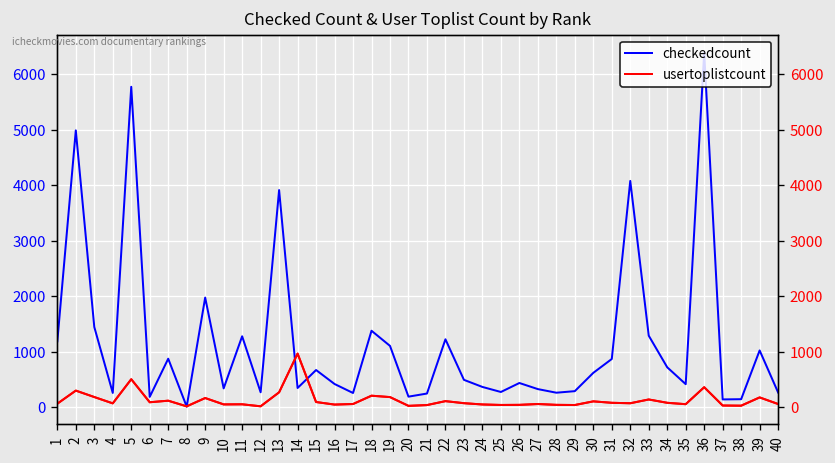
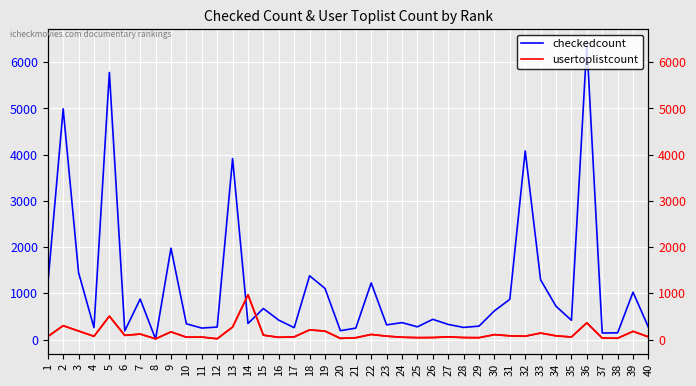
  {
    "checkedcount": {
      "1": 1200,
      "2": 5000,
      "3": 1400,
      "4": 300,
      "5": 5800,
      "6": 200,
      "7": 900,
      "9": 2000,
      "10": 300,
-     "11": 1300,
+     "11": 200,
      "12": 300,
      "13": 3900,
      "14": 300,
      "15": 700,
      "16": 400,
      "17": 300,
      "18": 1400,
      "19": 1100,
      "20": 200,
      "21": 200,
      "22": 1200,
-     "23": 500,
+     "23": 300,
      "24": 400,
      "25": 300,
      "26": 400,
      "27": 300,
      "28": 300,
      "29": 300,
      "30": 600,
      "31": 900,
      "32": 4100,
      "33": 1300,
      "34": 700,
      "35": 400,
      "37": 100,
      "38": 100,
      "39": 1000,
      "40": 300
    },
    "usertoplistcount": {
      "1": 100,
      "2": 300,
      "3": 200,
      "4": 100,
      "5": 500,
      "6": 100,
      "7": 100,
      "8": 0,
      "9": 200,
      "10": 100,
      "11": 100,
      "12": 0,
      "13": 300,
      "14": 1000,
      "15": 100,
      "16": 0,
      "17": 100,
      "18": 200,
      "19": 200,
      "20": 0,
      "21": 0,
      "22": 100,
      "23": 100,
      "24": 100,
      "25": 0,
      "26": 0,
      "27": 100,
      "28": 0,
      "29": 0,
      "30": 100,
      "31": 100,
      "32": 100,
      "33": 100,
      "34": 100,
      "35": 100,
      "36": 400,
      "37": 0,
      "38": 0,
      "39": 200,
      "40": 100
    }
  }
